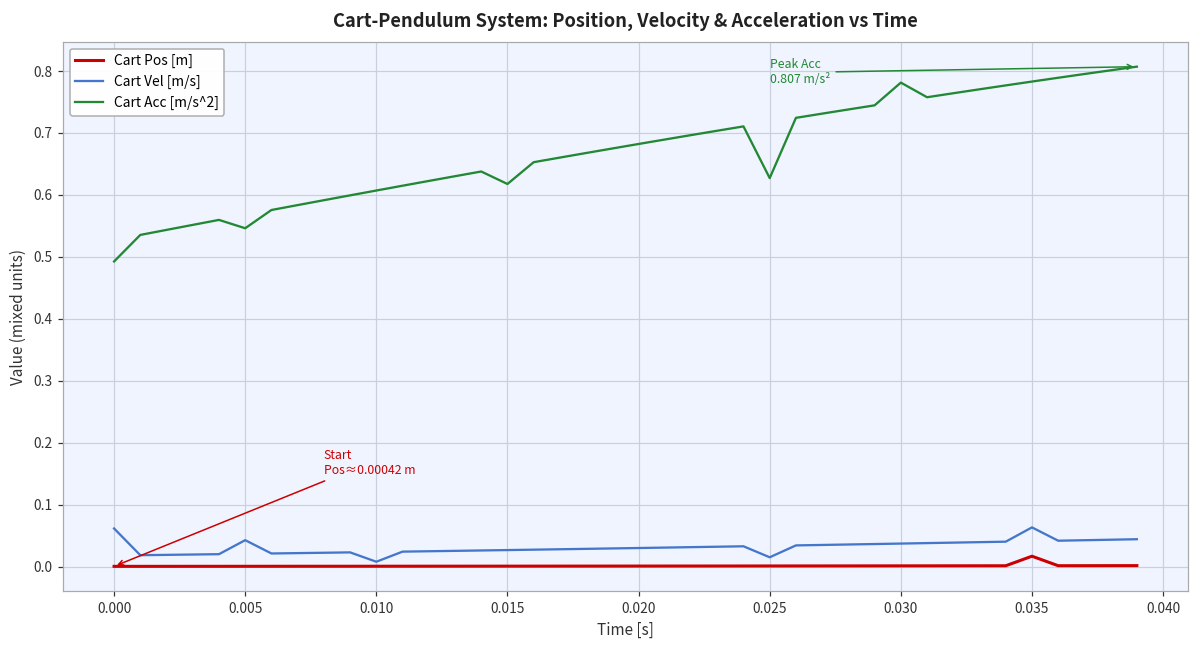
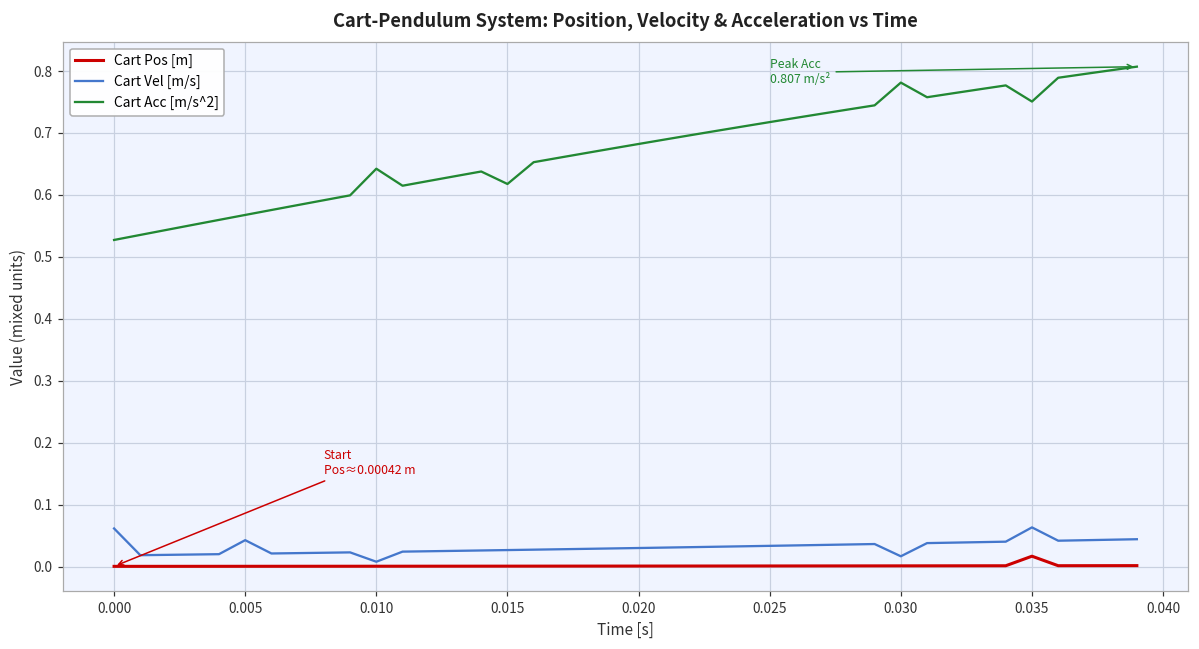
  {
    "Cart Pos [m]": {
      "0.000": 0.00,
      "0.005": 0.00,
      "0.010": 0.00,
      "0.015": 0.00,
      "0.020": 0.00,
      "0.025": 0.00,
      "0.030": 0.00,
      "0.035": 0.02
    },
    "Cart Vel [m/s]": {
      "0.000": 0.06,
      "0.015": 0.03,
      "0.020": 0.03,
-     "0.025": 0.02,
-     "0.030": 0.04,
+     "0.025": 0.03,
+     "0.030": 0.02,
      "0.035": 0.06
    },
    "Cart Acc [m/s^2]": {
-     "0.000": 0.49,
-     "0.005": 0.55,
-     "0.010": 0.61,
+     "0.000": 0.53,
+     "0.005": 0.57,
+     "0.010": 0.64,
      "0.015": 0.62,
      "0.020": 0.68,
-     "0.025": 0.63,
-     "0.035": 0.78
+     "0.025": 0.72,
+     "0.035": 0.75
    }
  }
